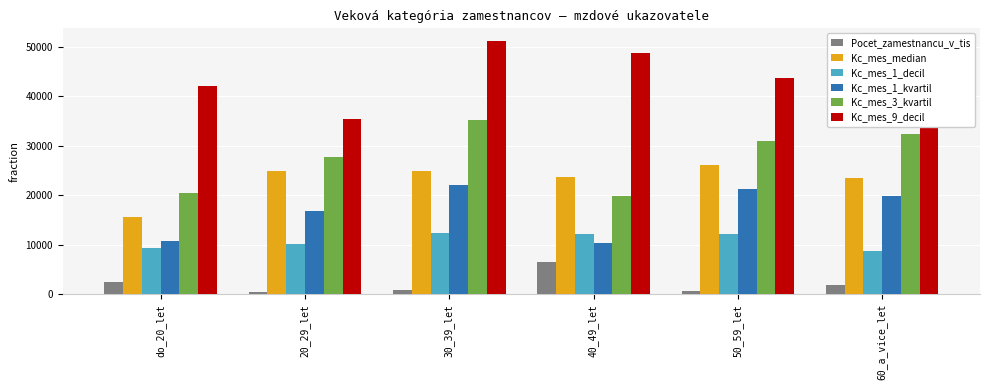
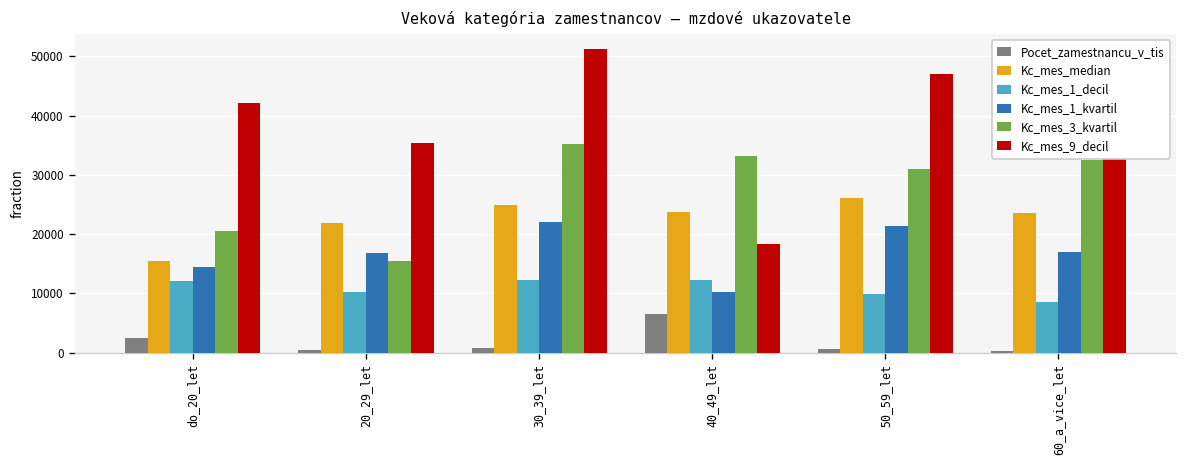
  {
    "Pocet_zamestnancu_v_tis": {
      "do_20_let": 2000,
      "30_39_let": 1000,
      "40_49_let": 7000,
      "50_59_let": 1000,
-     "60_a_vice_let": 2000
+     "60_a_vice_let": 0
    },
    "Kc_mes_median": {
      "do_20_let": 16000,
-     "20_29_let": 25000,
+     "20_29_let": 22000,
      "30_39_let": 25000,
      "40_49_let": 24000,
      "50_59_let": 26000,
      "60_a_vice_let": 24000
    },
    "Kc_mes_1_decil": {
-     "do_20_let": 9000,
+     "do_20_let": 12000,
      "20_29_let": 10000,
      "30_39_let": 12000,
      "40_49_let": 12000,
-     "50_59_let": 12000,
+     "50_59_let": 10000,
      "60_a_vice_let": 9000
    },
    "Kc_mes_1_kvartil": {
-     "do_20_let": 11000,
+     "do_20_let": 14000,
      "20_29_let": 17000,
      "30_39_let": 22000,
      "40_49_let": 10000,
      "50_59_let": 21000,
-     "60_a_vice_let": 20000
+     "60_a_vice_let": 17000
    },
    "Kc_mes_3_kvartil": {
      "do_20_let": 21000,
-     "20_29_let": 28000,
+     "20_29_let": 15000,
      "30_39_let": 35000,
-     "40_49_let": 20000,
+     "40_49_let": 33000,
      "50_59_let": 31000,
      "60_a_vice_let": 32000
    },
    "Kc_mes_9_decil": {
      "do_20_let": 42000,
      "20_29_let": 35000,
      "30_39_let": 51000,
-     "40_49_let": 49000,
-     "50_59_let": 44000
+     "40_49_let": 18000,
+     "50_59_let": 47000
    }
  }
